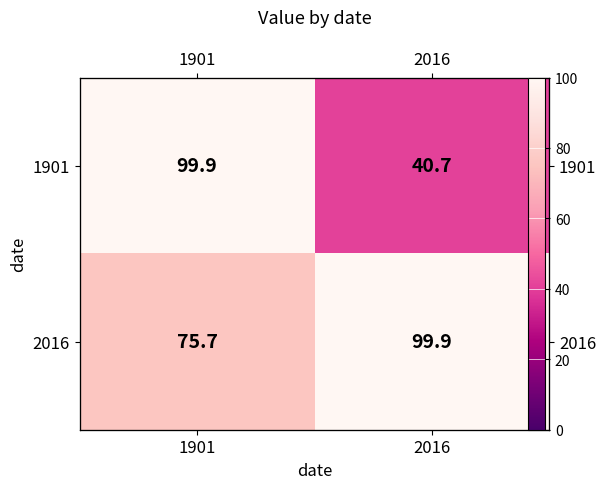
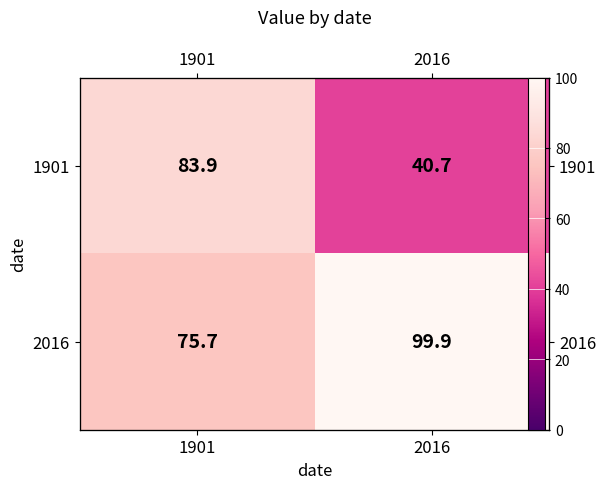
  {
    "1901": {
-     "1901": 99.9,
+     "1901": 83.9,
      "2016": 40.7
    },
    "2016": {
      "1901": 75.7,
      "2016": 99.9
    }
  }
